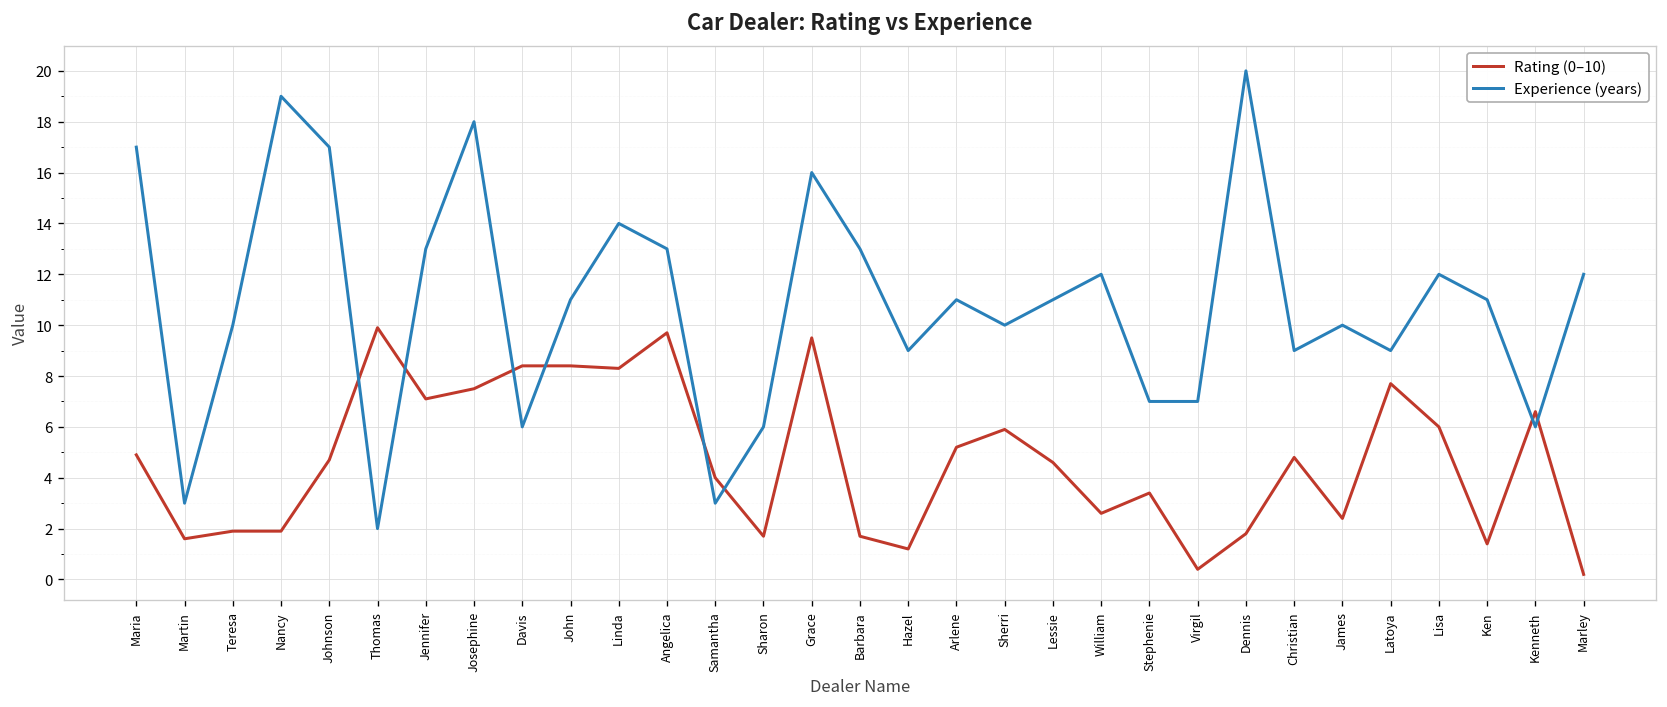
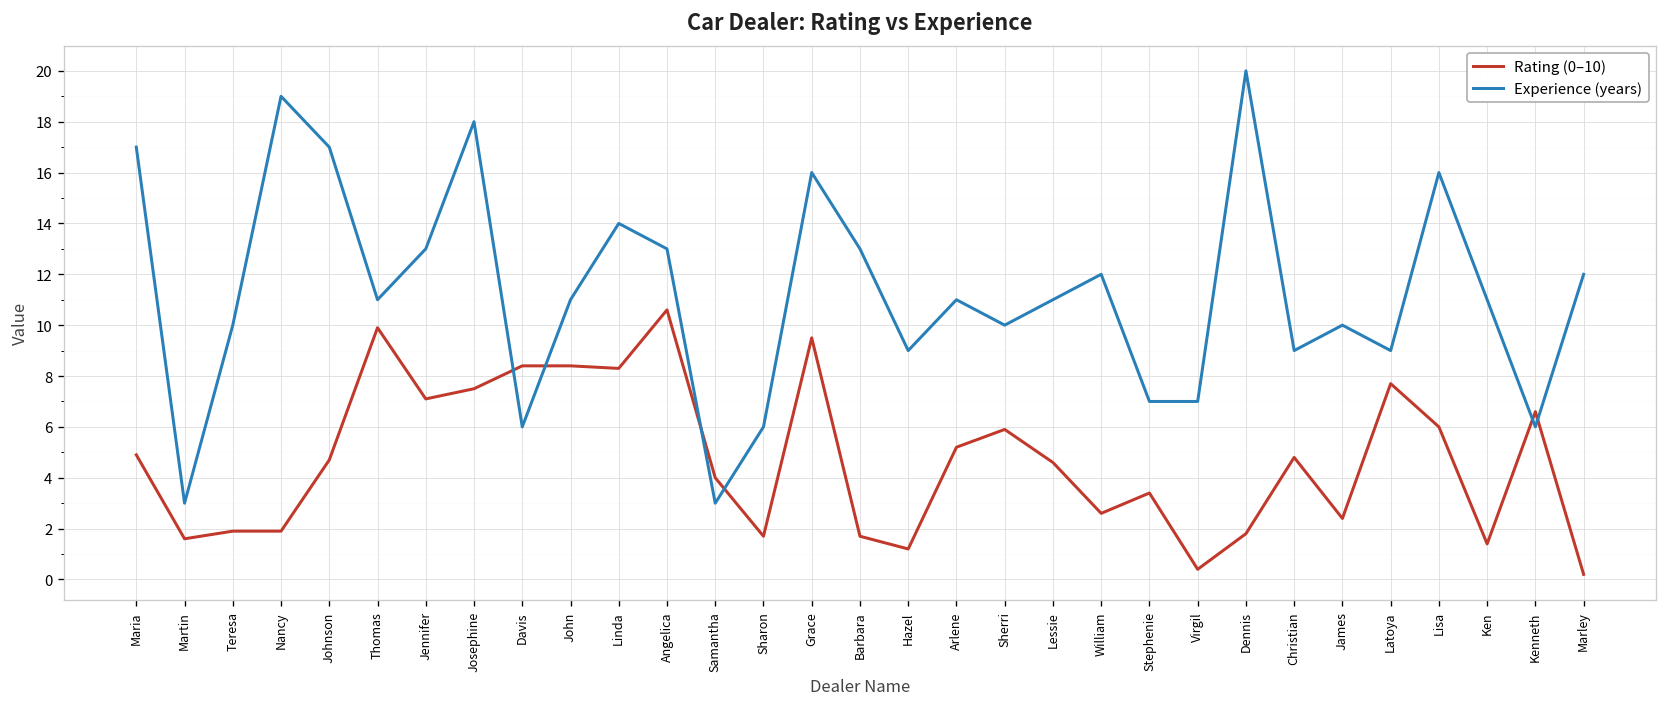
  {
    "Rating (0–10)": {
      "Maria": 4.9,
      "Martin": 1.6,
      "Teresa": 1.9,
      "Nancy": 1.9,
      "Johnson": 4.7,
      "Thomas": 9.9,
      "Jennifer": 7.1,
      "Josephine": 7.5,
      "Davis": 8.4,
      "John": 8.4,
      "Linda": 8.3,
-     "Angelica": 9.7,
+     "Angelica": 10.6,
      "Samantha": 4.0,
      "Sharon": 1.7,
      "Grace": 9.5,
      "Barbara": 1.7,
      "Hazel": 1.2,
      "Arlene": 5.2,
      "Sherri": 5.9,
      "Lessie": 4.6,
      "William": 2.6,
      "Stephenie": 3.4,
      "Virgil": 0.4,
      "Dennis": 1.8,
      "Christian": 4.8,
      "James": 2.4,
      "Latoya": 7.7,
      "Lisa": 6.0,
      "Ken": 1.4,
      "Kenneth": 6.6,
      "Marley": 0.2
    },
    "Experience (years)": {
      "Maria": 17,
      "Martin": 3,
      "Teresa": 10,
      "Nancy": 19,
      "Johnson": 17,
-     "Thomas": 2,
+     "Thomas": 11,
      "Jennifer": 13,
      "Josephine": 18,
      "Davis": 6,
      "John": 11,
      "Linda": 14,
      "Angelica": 13,
      "Samantha": 3,
      "Sharon": 6,
      "Grace": 16,
      "Barbara": 13,
      "Hazel": 9,
      "Arlene": 11,
      "Sherri": 10,
      "Lessie": 11,
      "William": 12,
      "Stephenie": 7,
      "Virgil": 7,
      "Dennis": 20,
      "Christian": 9,
      "James": 10,
      "Latoya": 9,
-     "Lisa": 12,
+     "Lisa": 16,
      "Ken": 11,
      "Kenneth": 6,
      "Marley": 12
    }
  }
